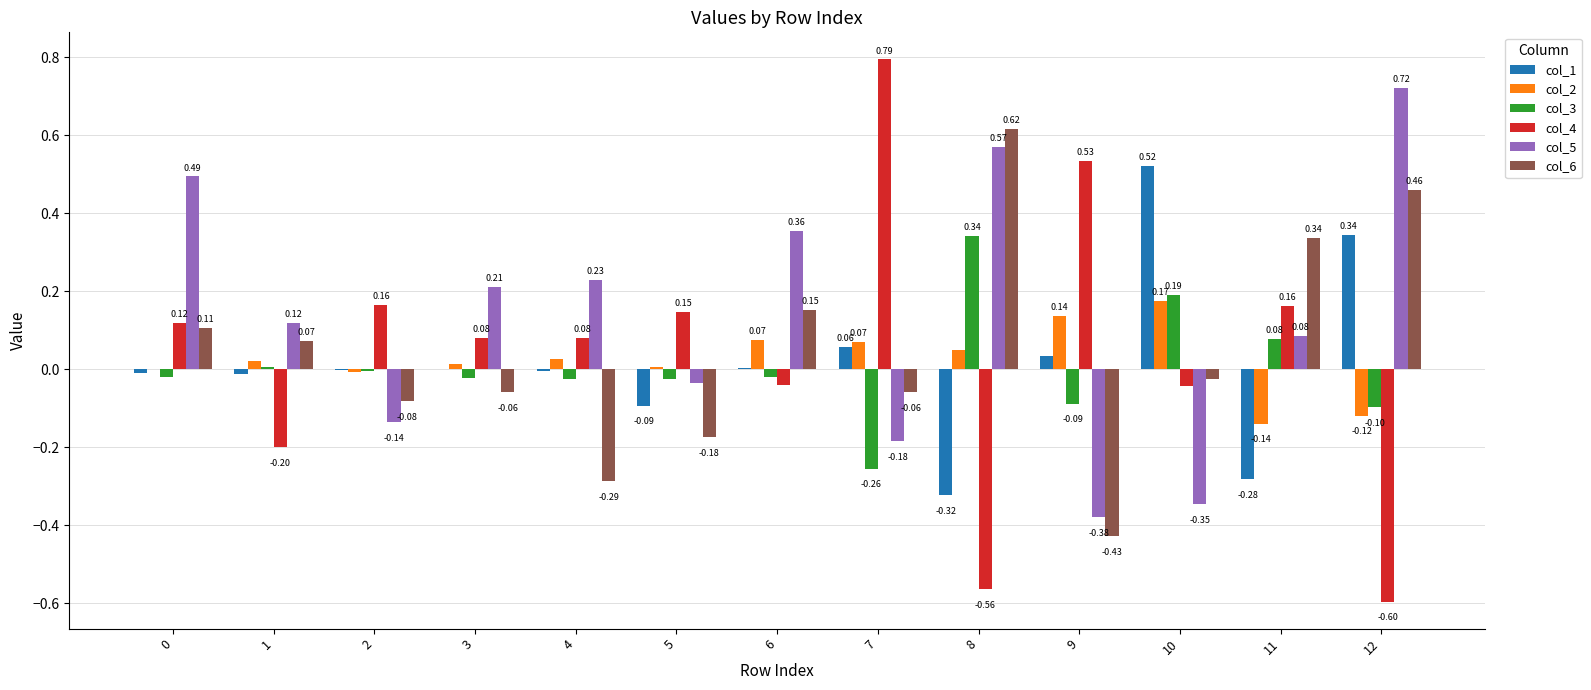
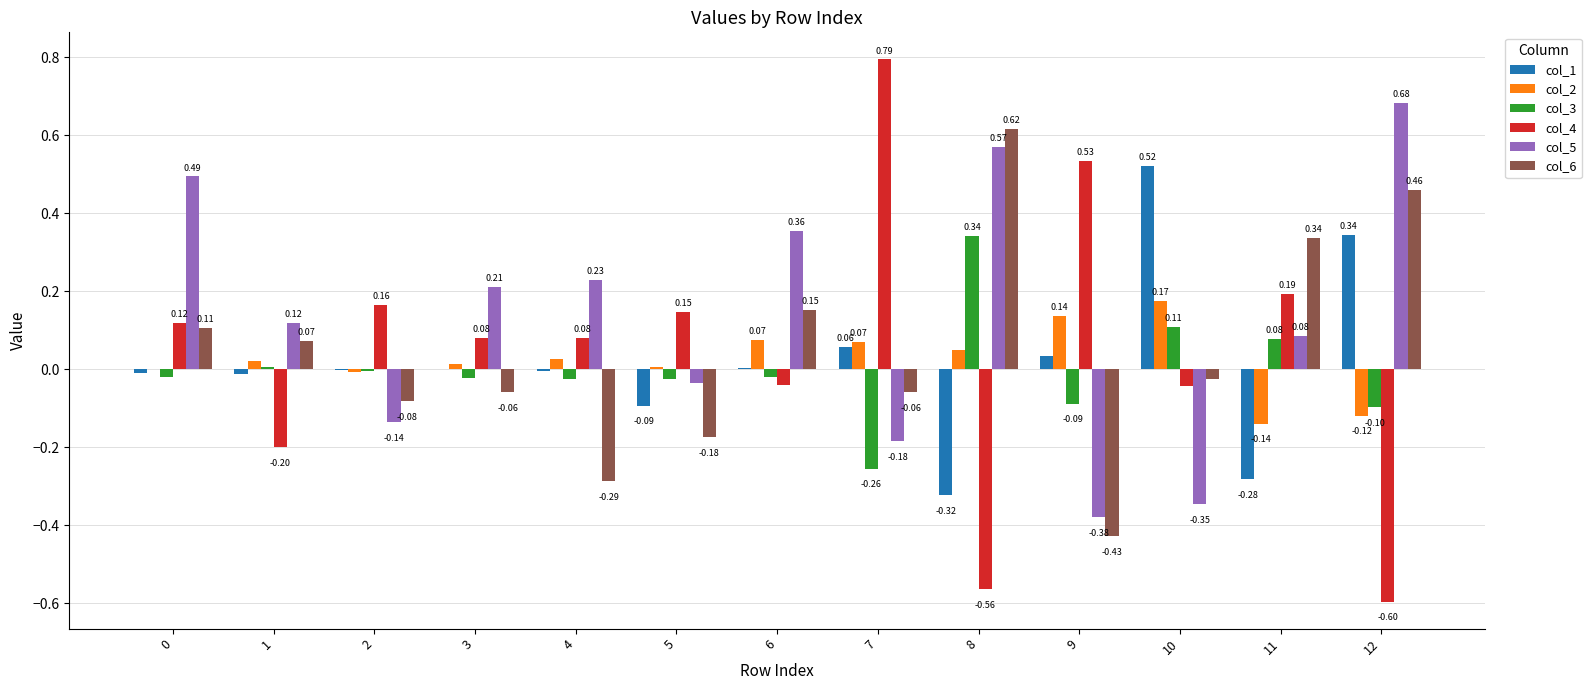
  {
    "col_1": {
      "5": -0.09,
      "7": 0.06,
      "8": -0.32,
      "10": 0.52,
      "11": -0.28,
      "12": 0.34
    },
    "col_2": {
      "6": 0.07,
      "7": 0.07,
      "9": 0.14,
      "10": 0.17,
      "11": -0.14,
      "12": -0.12
    },
    "col_3": {
      "7": -0.26,
      "8": 0.34,
      "9": -0.09,
-     "10": 0.19,
+     "10": 0.11,
      "11": 0.08,
      "12": -0.10
    },
    "col_4": {
      "0": 0.12,
      "1": -0.20,
      "2": 0.16,
      "3": 0.08,
      "4": 0.08,
      "5": 0.15,
      "7": 0.79,
      "8": -0.56,
      "9": 0.53,
-     "11": 0.16,
+     "11": 0.19,
      "12": -0.60
    },
    "col_5": {
      "0": 0.49,
      "1": 0.12,
      "2": -0.14,
      "3": 0.21,
      "4": 0.23,
      "6": 0.36,
      "7": -0.18,
      "8": 0.57,
      "9": -0.38,
      "10": -0.35,
      "11": 0.08,
-     "12": 0.72
+     "12": 0.68
    },
    "col_6": {
      "0": 0.11,
      "1": 0.07,
      "2": -0.08,
      "3": -0.06,
      "4": -0.29,
      "5": -0.18,
      "6": 0.15,
      "7": -0.06,
      "8": 0.62,
      "9": -0.43,
      "11": 0.34,
      "12": 0.46
    }
  }
